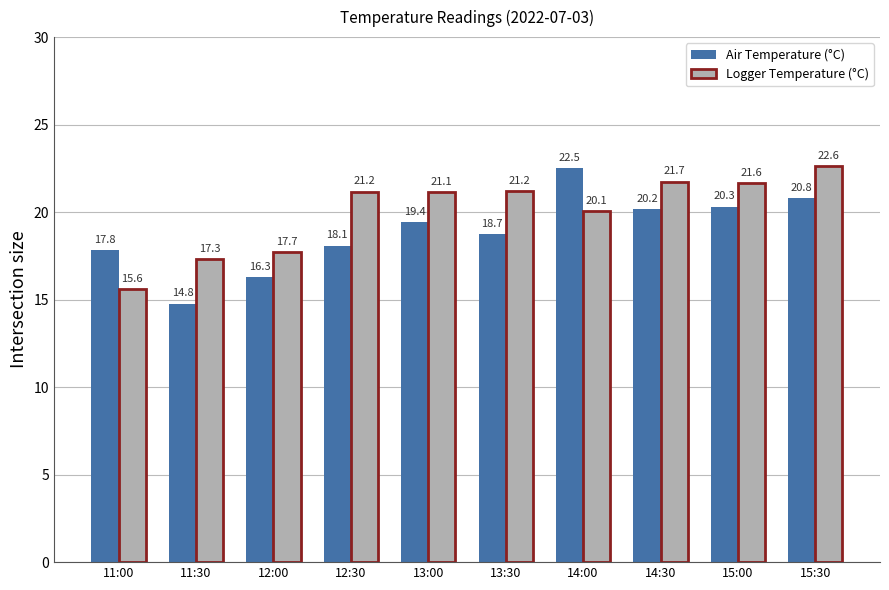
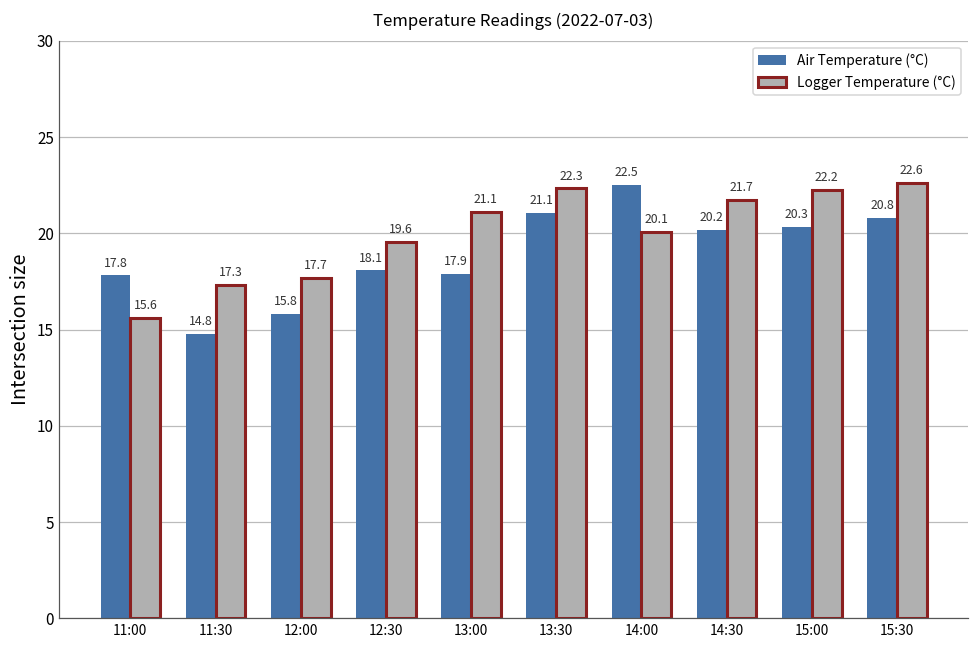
  {
    "Air Temperature (°C)": {
      "11:00": 17.8,
      "11:30": 14.8,
-     "12:00": 16.3,
+     "12:00": 15.8,
      "12:30": 18.1,
-     "13:00": 19.4,
-     "13:30": 18.7,
+     "13:00": 17.9,
+     "13:30": 21.1,
      "14:00": 22.5,
      "14:30": 20.2,
      "15:00": 20.3,
      "15:30": 20.8
    },
    "Logger Temperature (°C)": {
      "11:00": 15.6,
      "11:30": 17.3,
      "12:00": 17.7,
-     "12:30": 21.2,
+     "12:30": 19.6,
      "13:00": 21.1,
-     "13:30": 21.2,
+     "13:30": 22.3,
      "14:00": 20.1,
      "14:30": 21.7,
-     "15:00": 21.6,
+     "15:00": 22.2,
      "15:30": 22.6
    }
  }
